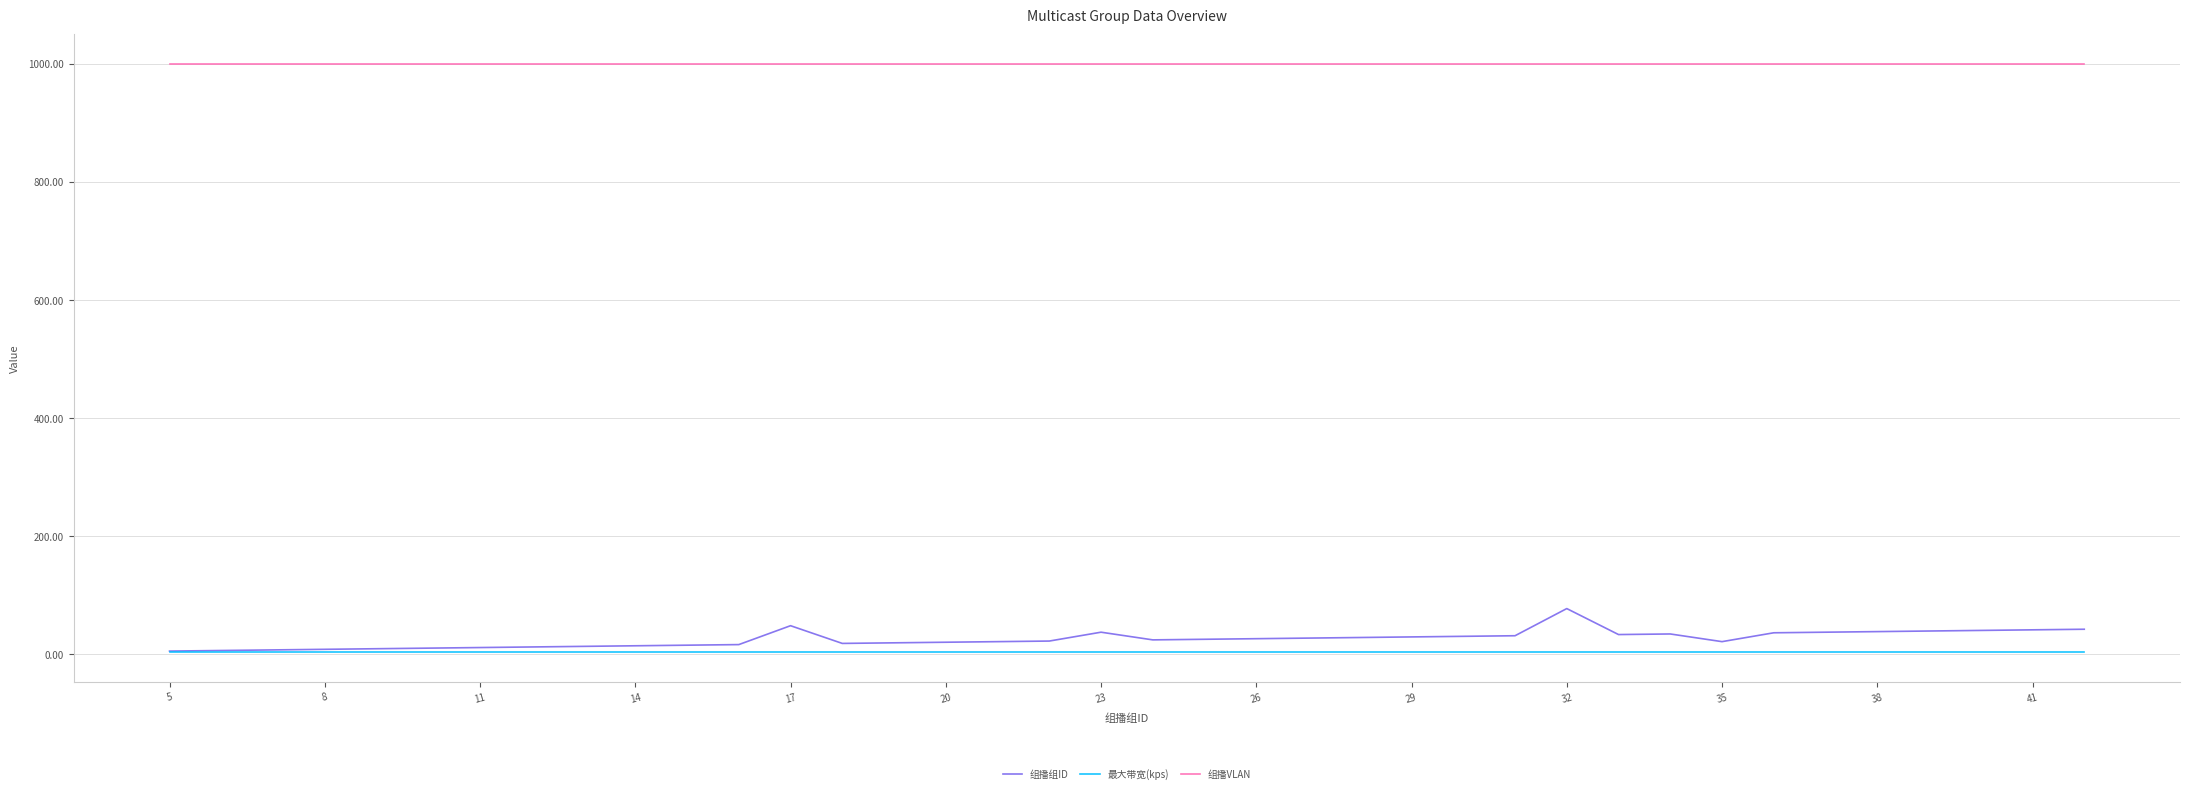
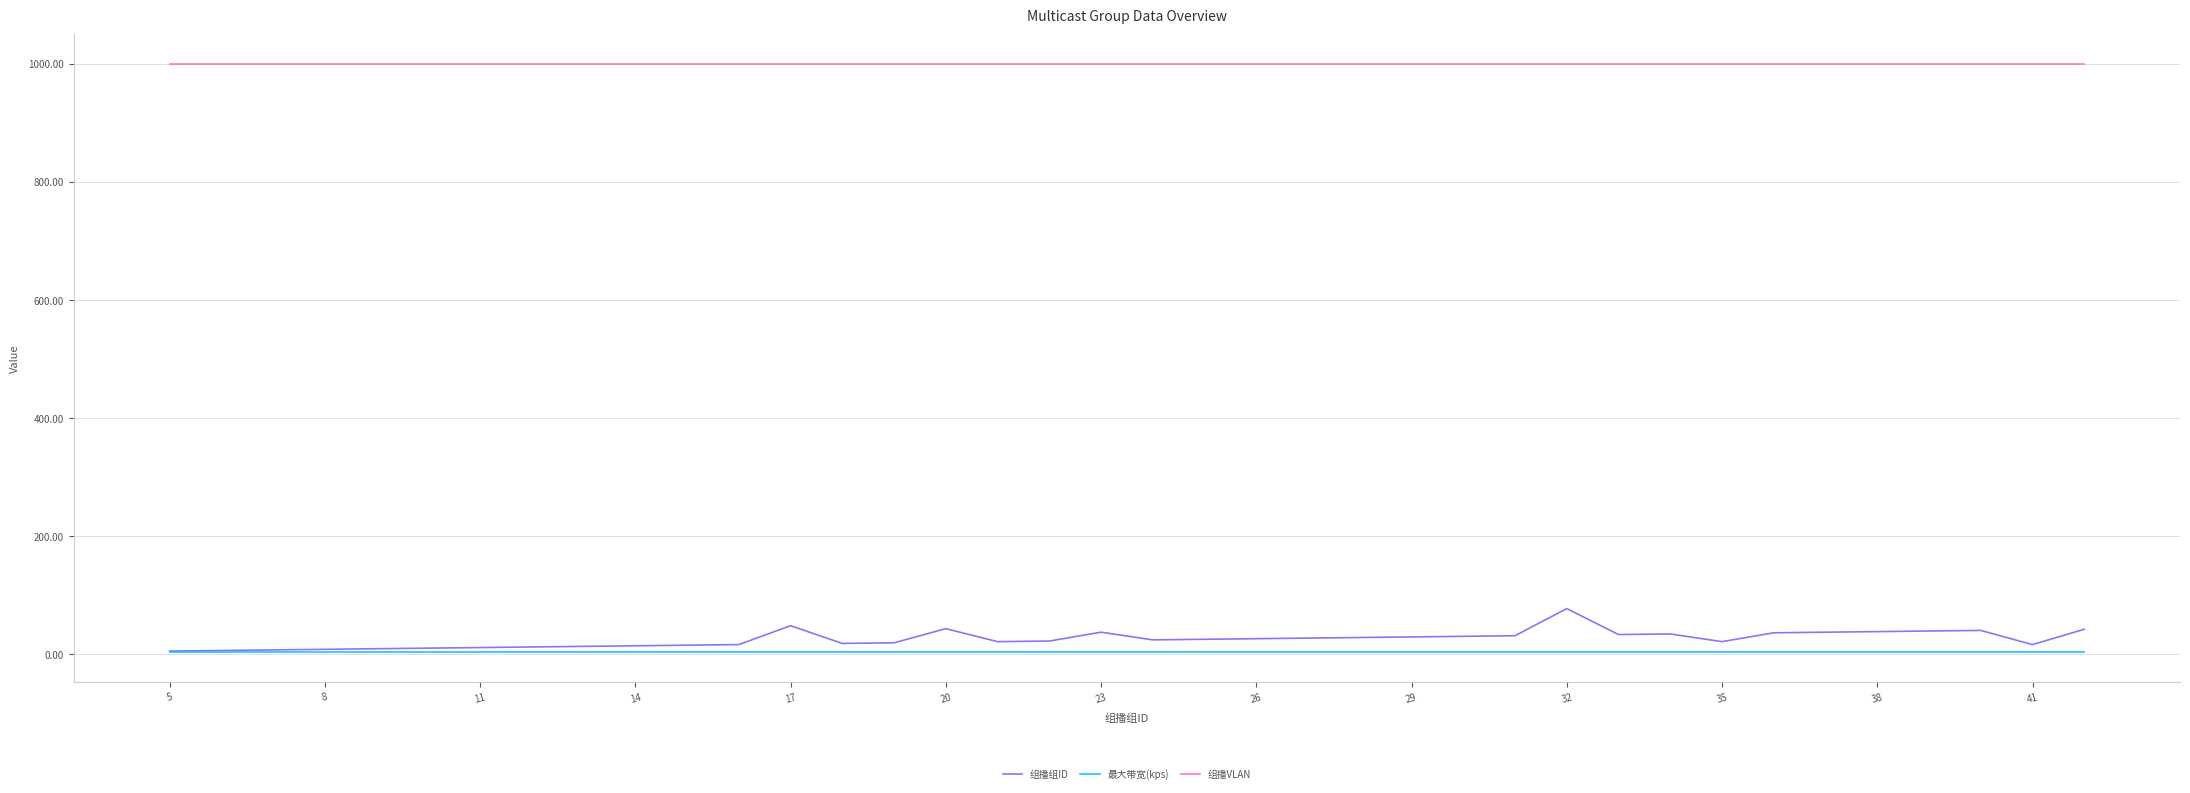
  {
    "组播组ID": {
      "8": 10,
      "11": 10,
      "14": 10,
      "17": 50,
-     "20": 20,
+     "20": 40,
      "23": 40,
      "26": 30,
      "29": 30,
      "32": 80,
      "35": 20,
      "38": 40,
-     "41": 40
+     "41": 20
    },
    "最大带宽(kps)": {
      "8": 0,
      "11": 0,
      "14": 0,
      "17": 0,
      "20": 0,
      "23": 0,
      "26": 0,
      "29": 0,
      "32": 0,
      "35": 0,
      "38": 0,
      "41": 0
    },
    "组播VLAN": {
      "5": 1000,
      "8": 1000,
      "11": 1000,
      "14": 1000,
      "17": 1000,
      "20": 1000,
      "23": 1000,
      "26": 1000,
      "29": 1000,
      "32": 1000,
      "35": 1000,
      "38": 1000,
      "41": 1000
    }
  }
